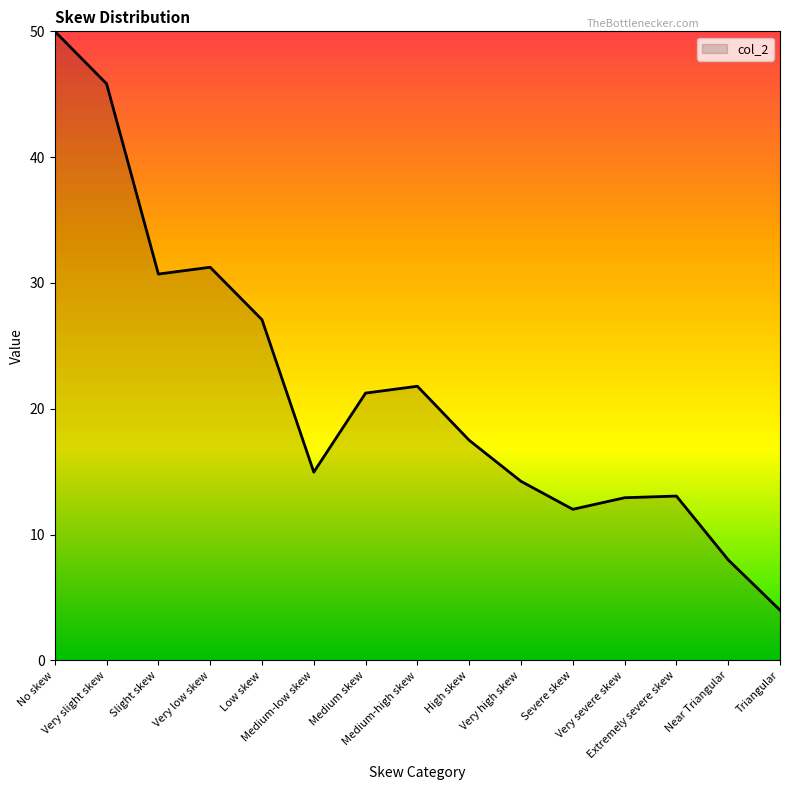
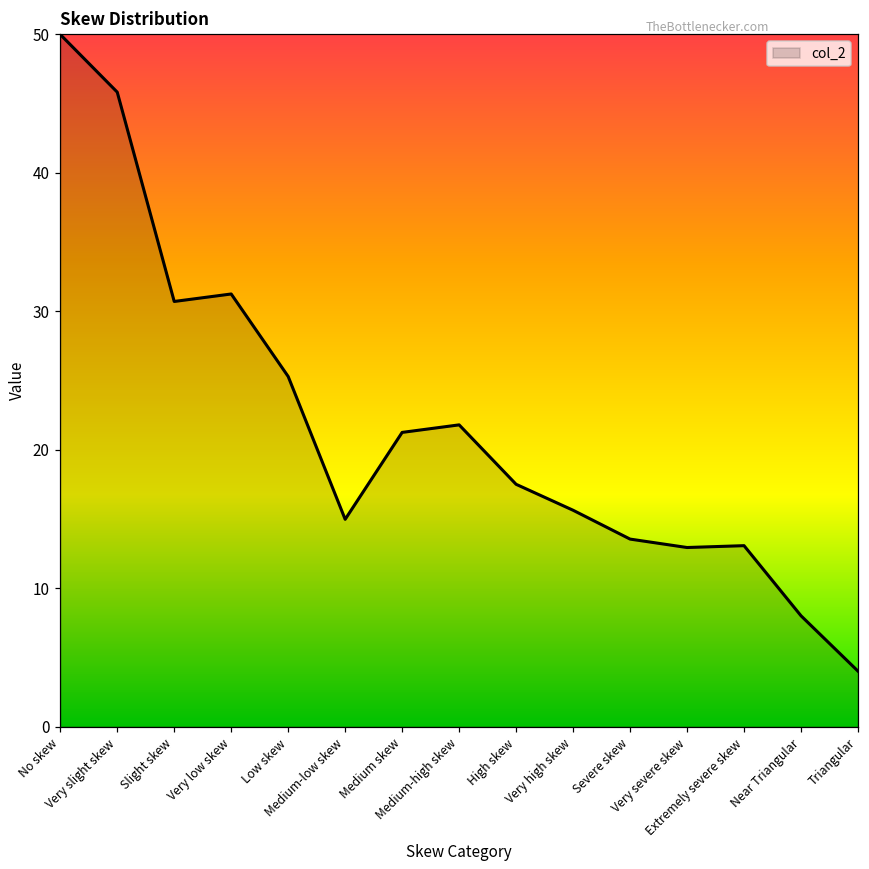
  {
    "No skew": 50.0,
    "Very slight skew": 45.8,
    "Slight skew": 30.7,
    "Very low skew": 31.3,
-   "Low skew": 27.1,
+   "Low skew": 25.3,
    "Medium-low skew": 15.0,
    "Medium skew": 21.3,
    "Medium-high skew": 21.8,
    "High skew": 17.5,
-   "Very high skew": 14.2,
-   "Severe skew": 12.0,
+   "Very high skew": 15.6,
+   "Severe skew": 13.5,
    "Very severe skew": 12.9,
    "Extremely severe skew": 13.1,
    "Near Triangular": 8.0,
    "Triangular": 4.0
  }
